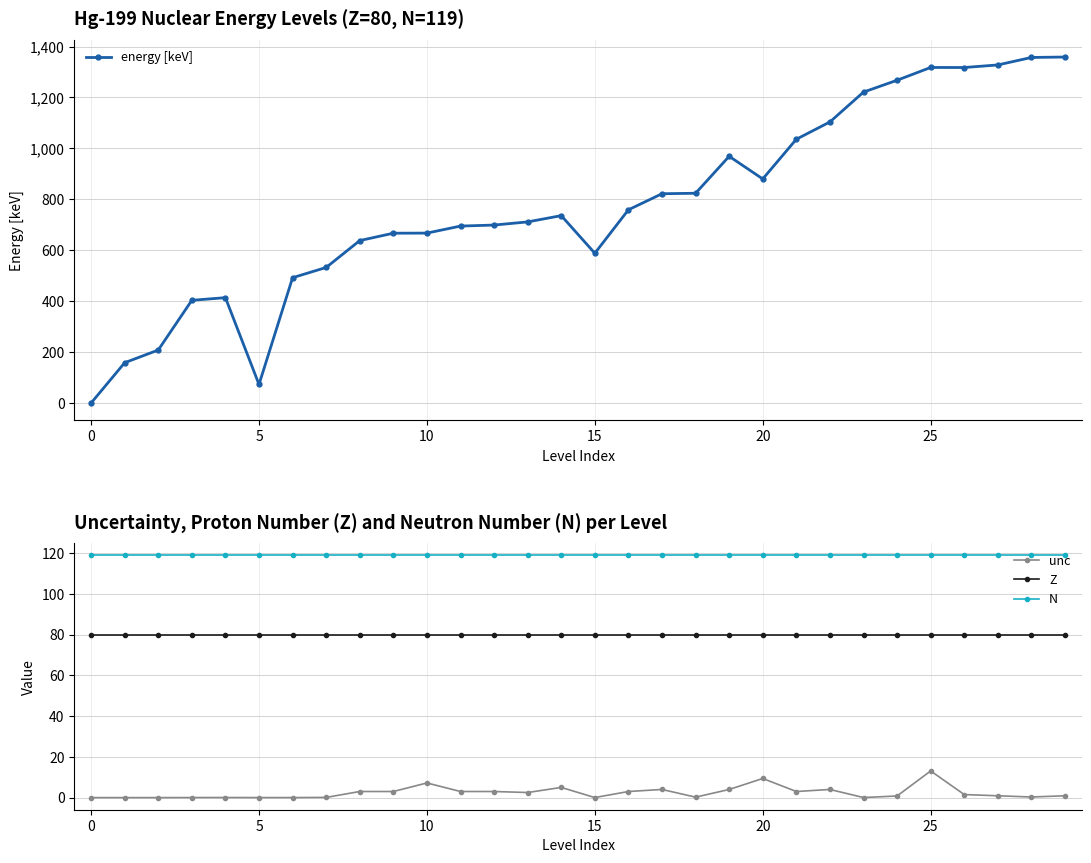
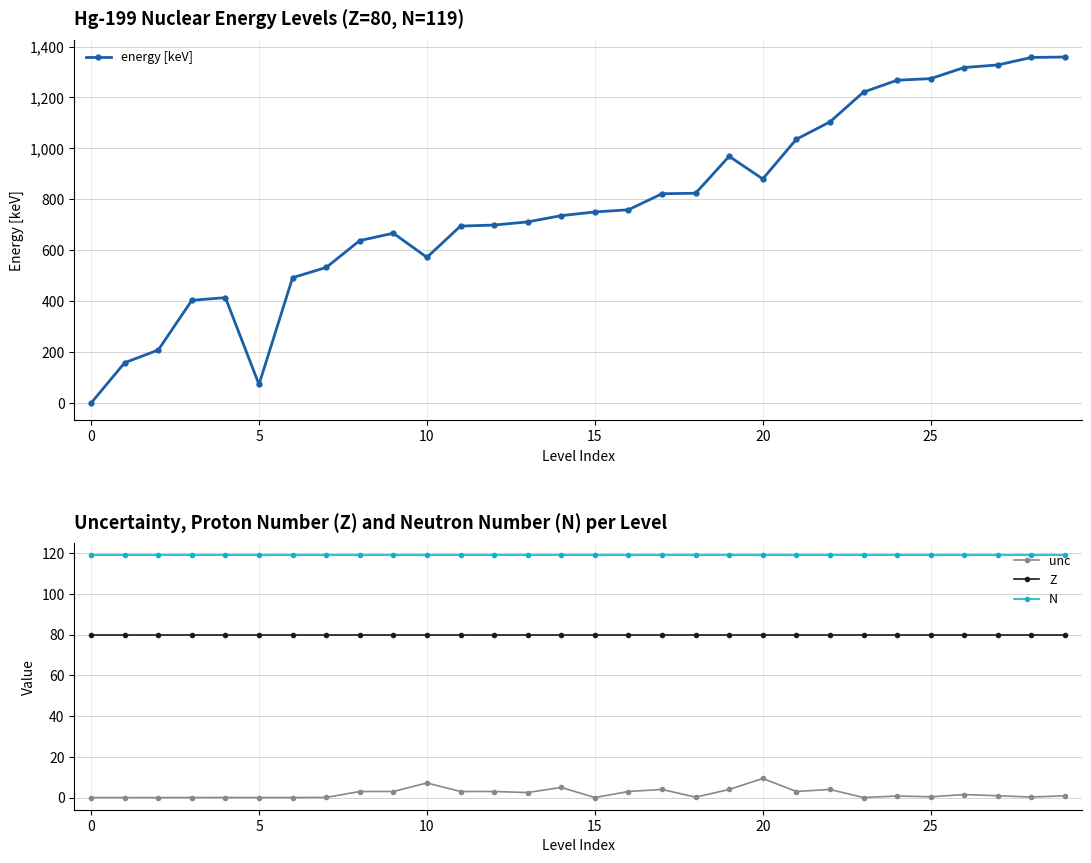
  {
    "Hg-199 Nuclear Energy Levels (Z=80, N=119)": {
      "0": "0",
      "5": "70",
-     "10": "670",
-     "15": "590",
+     "10": "570",
+     "15": "750",
      "20": "880",
-     "25": "1,320"
+     "25": "1,270"
    },
    "Uncertainty, Proton Number (Z) and Neutron Number (N) per Level": {
      "unc": {
        "0": "0",
        "5": "0",
        "10": "7",
        "15": "0",
        "20": "9",
-       "25": "13"
+       "25": "0"
      },
      "Z": {
        "0": "80",
        "5": "80",
        "10": "80",
        "15": "80",
        "20": "80",
        "25": "80"
      },
      "N": {
        "0": "119",
        "5": "119",
        "10": "119",
        "15": "119",
        "20": "119",
        "25": "119"
      }
    }
  }
